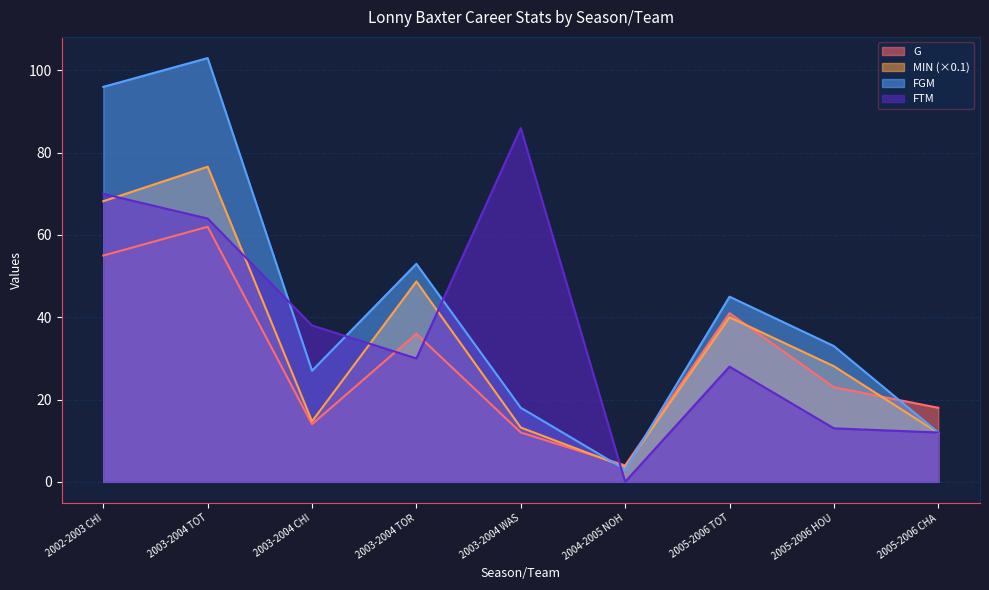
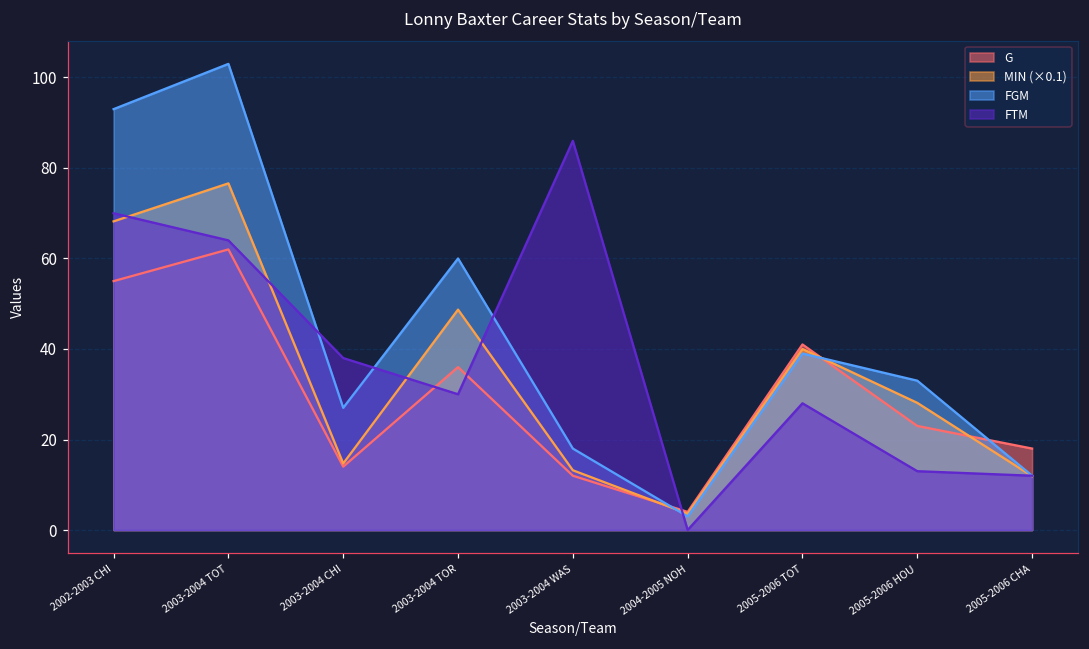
  {
    "FGM": {
-     "2002-2003 CHI": 96,
+     "2002-2003 CHI": 93,
      "2003-2004 TOT": 103,
      "2003-2004 CHI": 27,
-     "2003-2004 TOR": 53,
+     "2003-2004 TOR": 60,
      "2003-2004 WAS": 18,
-     "2005-2006 TOT": 45,
+     "2005-2006 TOT": 39,
      "2005-2006 HOU": 33
    },
    "FTM": {
      "2002-2003 CHI": 70,
      "2003-2004 TOT": 64,
      "2003-2004 CHI": 38,
      "2003-2004 TOR": 30,
      "2003-2004 WAS": 86,
      "2004-2005 NOH": 0,
      "2005-2006 TOT": 28,
      "2005-2006 HOU": 13
    }
  }
